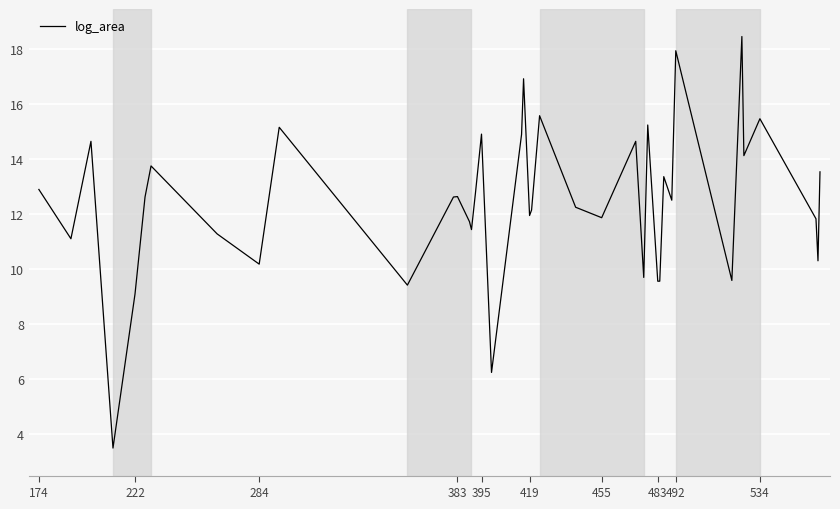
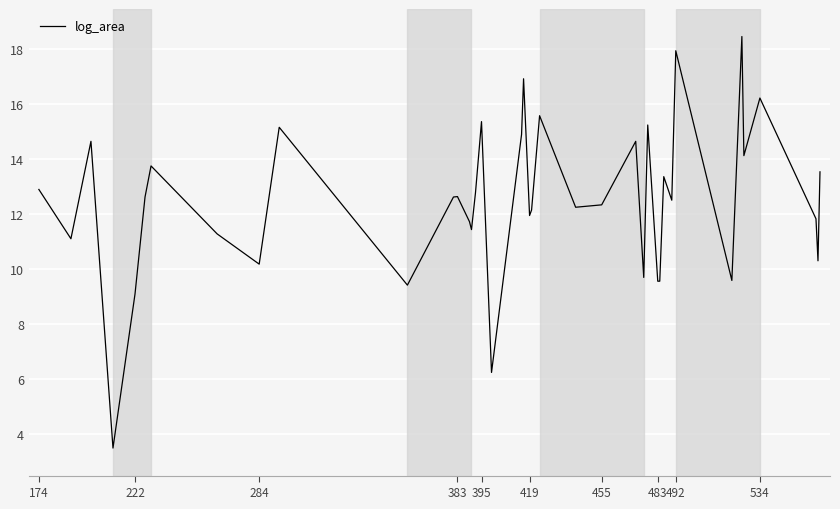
  {
    "174": 12.9,
    "222": 9.1,
    "284": 10.2,
    "383": 12.6,
-   "395": 14.9,
+   "395": 15.4,
    "419": 11.9,
-   "455": 11.9,
+   "455": 12.3,
    "483": 9.6,
    "492": 17.9,
-   "534": 15.5
+   "534": 16.2
  }
